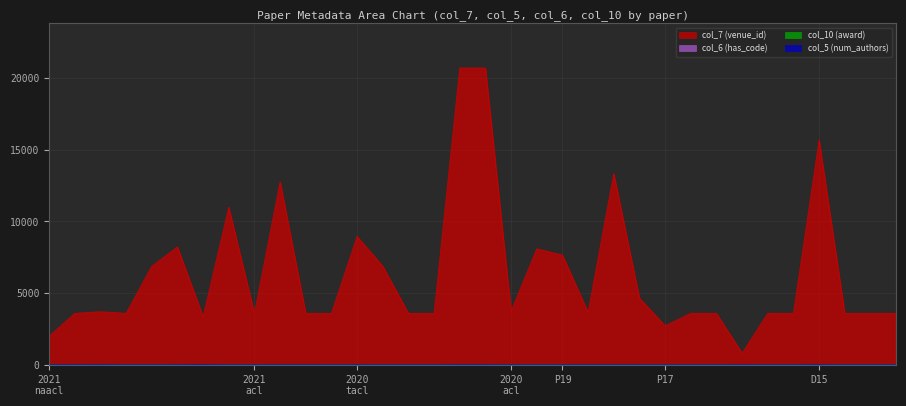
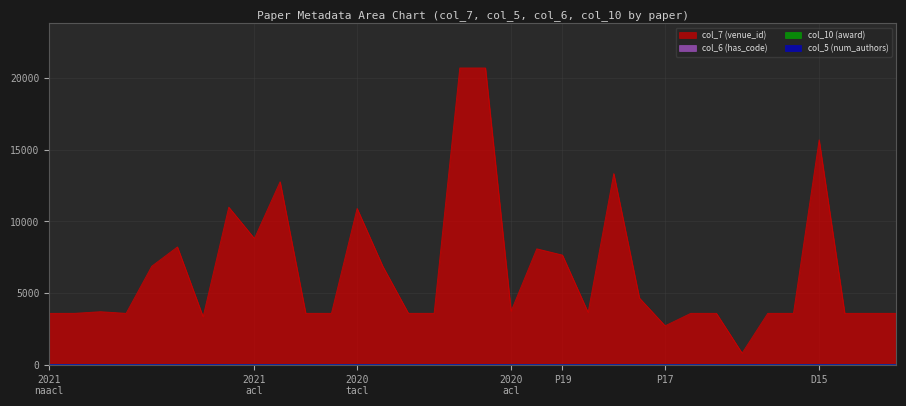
  {
    "col_7 (venue_id)": {
-     "2021 naacl": 2000,
-     "2021 acl": 3600,
-     "2020 tacl": 9000,
+     "2021 naacl": 3600,
+     "2021 acl": 8800,
+     "2020 tacl": 10900,
      "2020 acl": 3700,
      "P19": 7700,
      "P17": 2700,
      "D15": 15700
    },
    "col_5 (num_authors)": {
      "2021 naacl": 0,
      "2021 acl": 0,
      "2020 tacl": 0,
      "2020 acl": 0,
      "P19": 0,
      "P17": 0,
      "D15": 0
    }
  }
